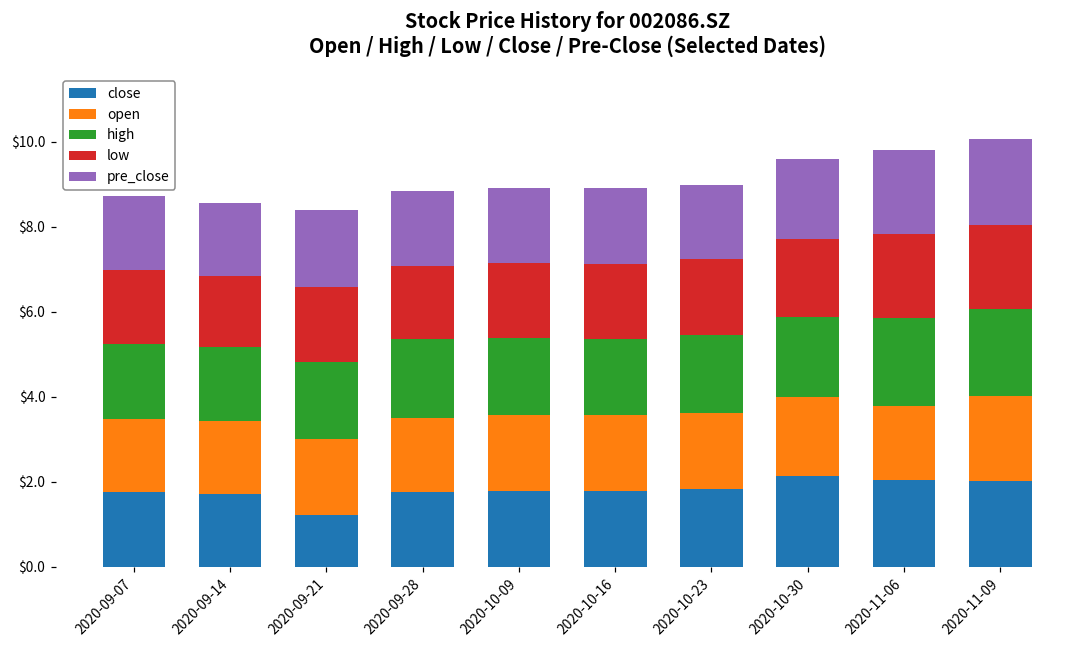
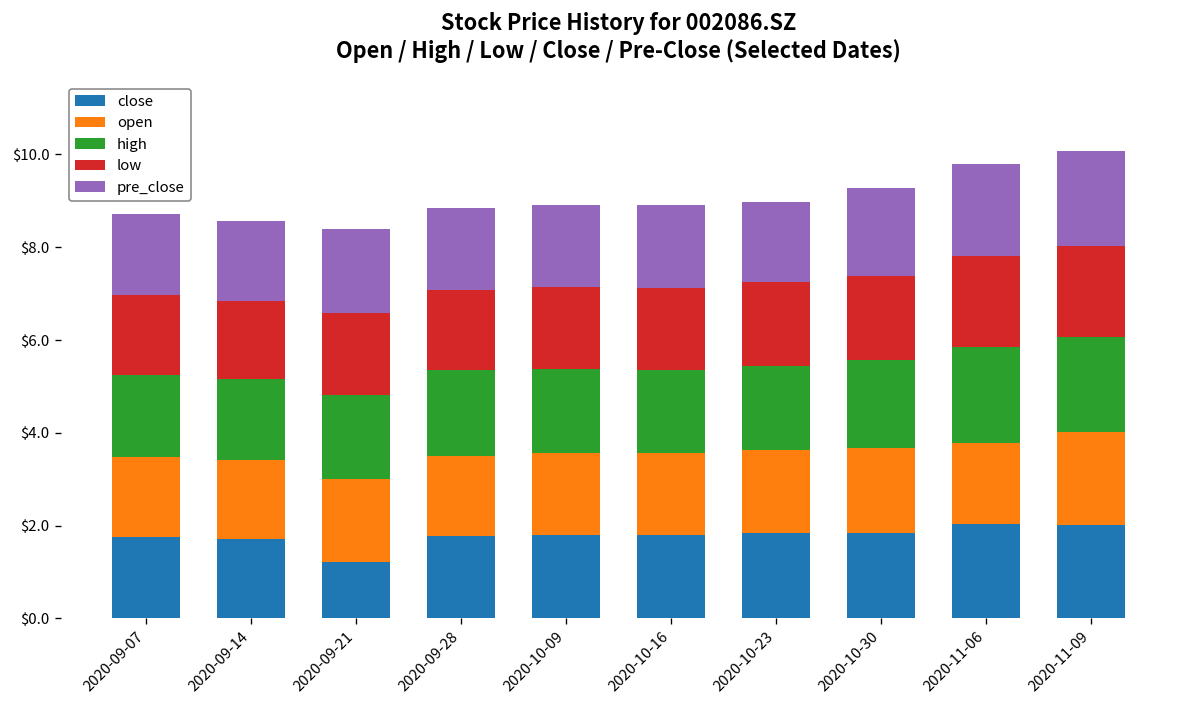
  {
    "close": {
      "2020-09-07": "$1.8",
      "2020-09-14": "$1.7",
      "2020-09-21": "$1.2",
      "2020-09-28": "$1.8",
      "2020-10-09": "$1.8",
      "2020-10-16": "$1.8",
      "2020-10-23": "$1.8",
-     "2020-10-30": "$2.1",
+     "2020-10-30": "$1.8",
      "2020-11-06": "$2.0",
      "2020-11-09": "$2.0"
    },
    "open": {
      "2020-09-07": "$1.7",
      "2020-09-14": "$1.7",
      "2020-09-21": "$1.8",
      "2020-09-28": "$1.7",
      "2020-10-09": "$1.8",
      "2020-10-16": "$1.8",
      "2020-10-23": "$1.8",
      "2020-10-30": "$1.9",
      "2020-11-06": "$1.7",
      "2020-11-09": "$2.0"
    },
    "high": {
      "2020-09-07": "$1.8",
      "2020-09-14": "$1.7",
      "2020-09-21": "$1.8",
      "2020-09-28": "$1.9",
      "2020-10-09": "$1.8",
      "2020-10-16": "$1.8",
      "2020-10-23": "$1.8",
      "2020-10-30": "$1.9",
      "2020-11-06": "$2.1",
      "2020-11-09": "$2.0"
    },
    "low": {
      "2020-09-07": "$1.7",
      "2020-09-14": "$1.7",
      "2020-09-21": "$1.8",
      "2020-09-28": "$1.7",
      "2020-10-09": "$1.8",
      "2020-10-16": "$1.8",
      "2020-10-23": "$1.8",
      "2020-10-30": "$1.8",
      "2020-11-06": "$2.0",
      "2020-11-09": "$2.0"
    },
    "pre_close": {
      "2020-09-07": "$1.7",
      "2020-09-14": "$1.7",
      "2020-09-21": "$1.8",
      "2020-09-28": "$1.8",
      "2020-10-09": "$1.8",
      "2020-10-16": "$1.8",
      "2020-10-23": "$1.7",
      "2020-10-30": "$1.9",
      "2020-11-06": "$2.0",
      "2020-11-09": "$2.0"
    }
  }
